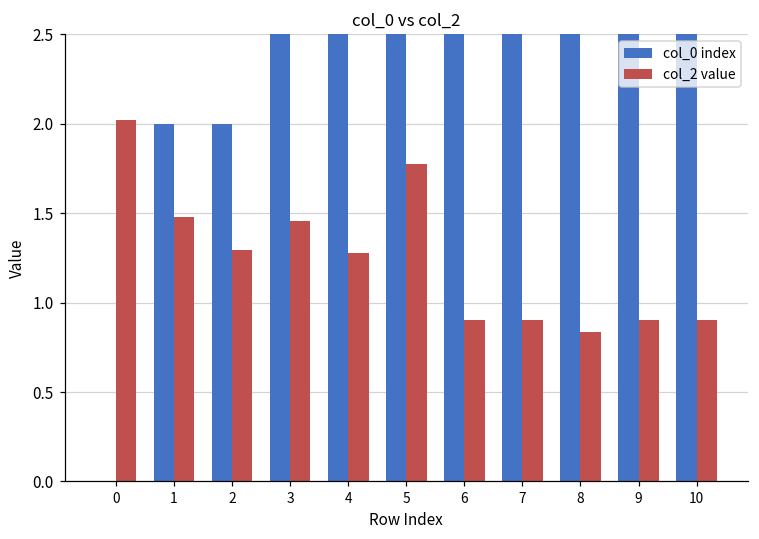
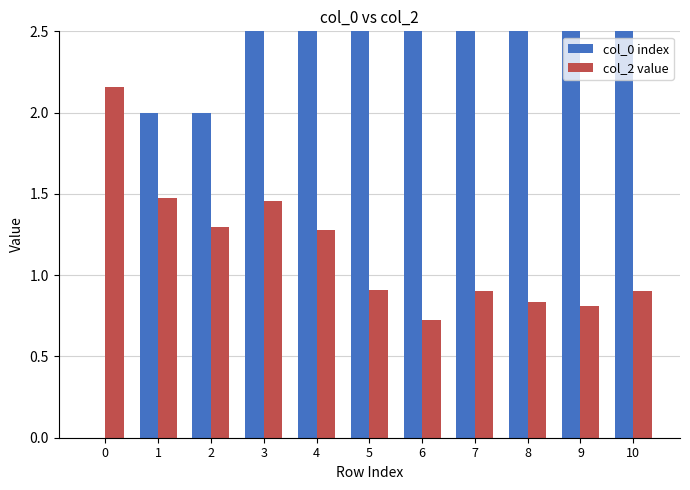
  {
    "col_0 index": {
      "0": 0.00,
      "1": 2.00,
      "2": 2.00
    },
    "col_2 value": {
-     "0": 2.02,
+     "0": 2.16,
      "1": 1.48,
      "2": 1.29,
      "3": 1.46,
      "4": 1.28,
-     "5": 1.78,
-     "6": 0.90,
+     "5": 0.91,
+     "6": 0.73,
      "7": 0.90,
      "8": 0.84,
-     "9": 0.90,
+     "9": 0.81,
      "10": 0.90
    }
  }
